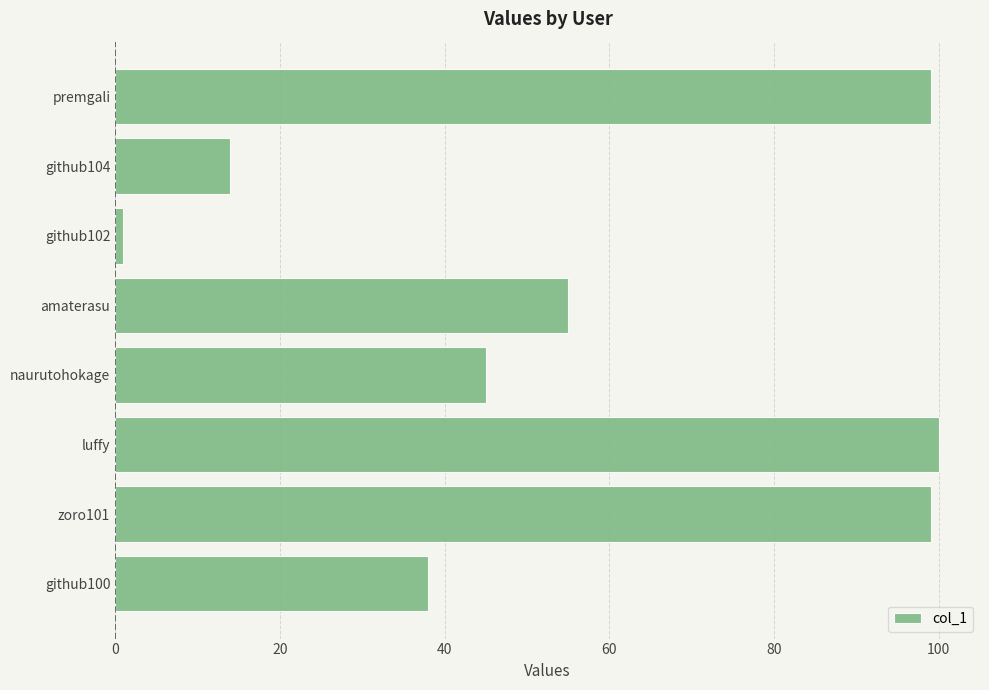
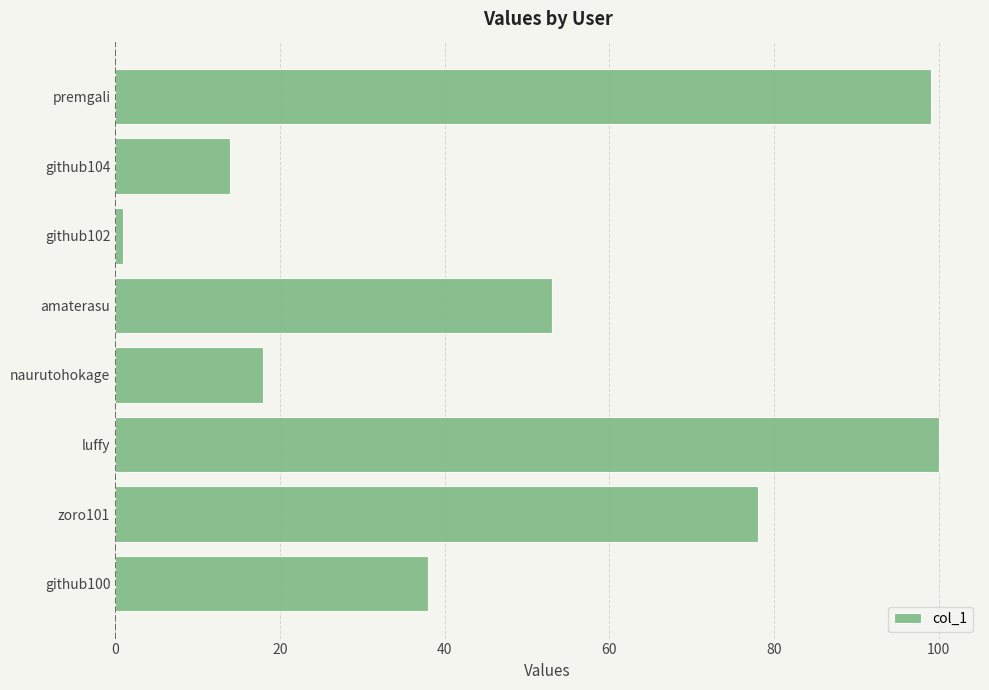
  {
    "premgali": 99,
    "github104": 14,
    "github102": 1,
-   "amaterasu": 55,
-   "naurutohokage": 45,
+   "amaterasu": 53,
+   "naurutohokage": 18,
    "luffy": 100,
-   "zoro101": 99,
+   "zoro101": 78,
    "github100": 38
  }
